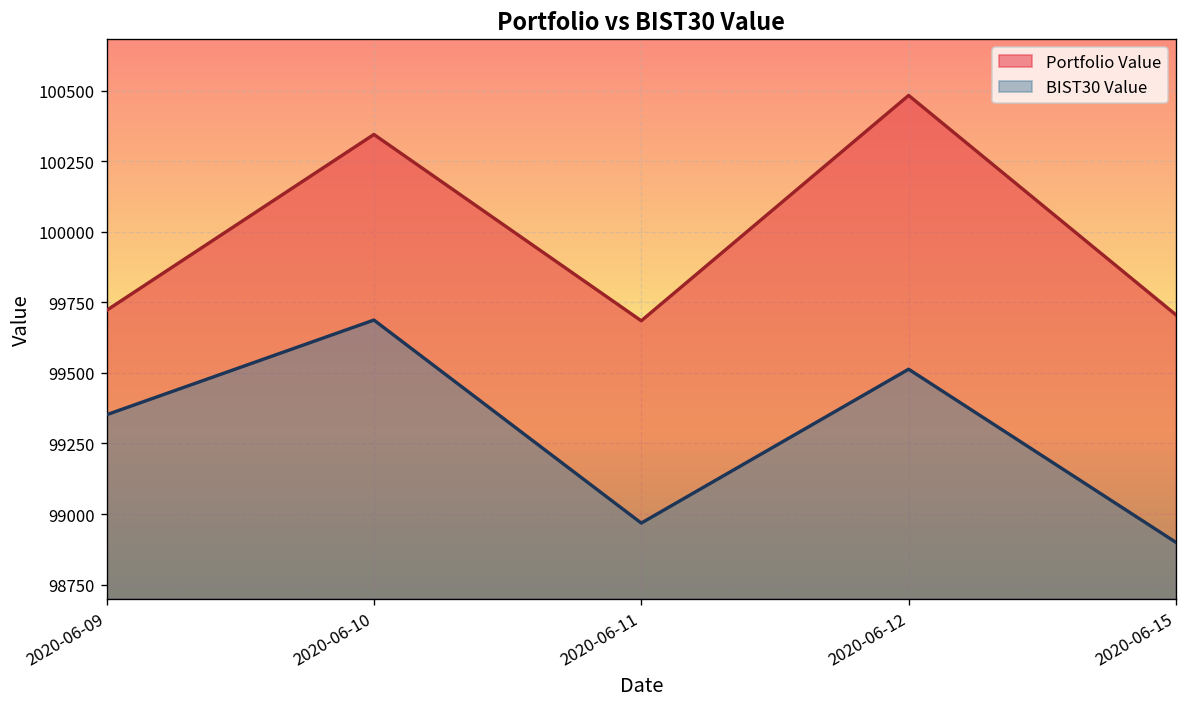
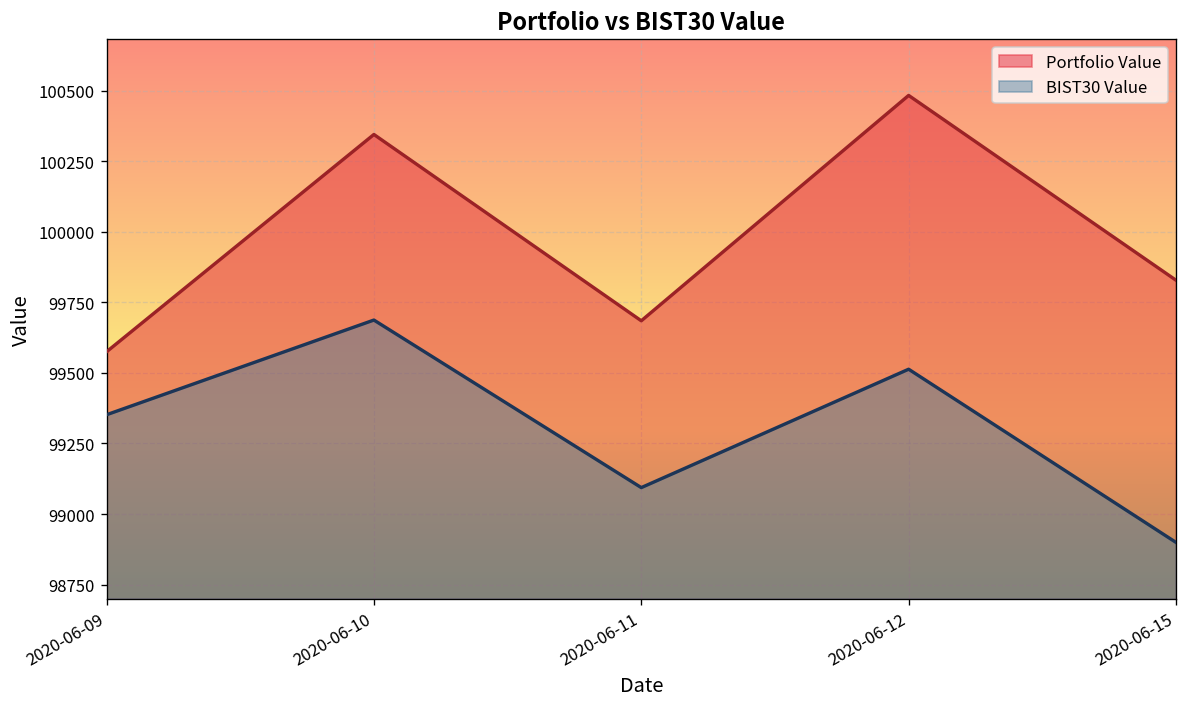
  {
    "Portfolio Value": {
-     "2020-06-09": 99720,
+     "2020-06-09": 99580,
      "2020-06-10": 100350,
      "2020-06-11": 99690,
      "2020-06-12": 100480,
-     "2020-06-15": 99710
+     "2020-06-15": 99830
    },
    "BIST30 Value": {
      "2020-06-09": 99350,
      "2020-06-10": 99690,
-     "2020-06-11": 98970,
+     "2020-06-11": 99090,
      "2020-06-12": 99510,
      "2020-06-15": 98900
    }
  }
